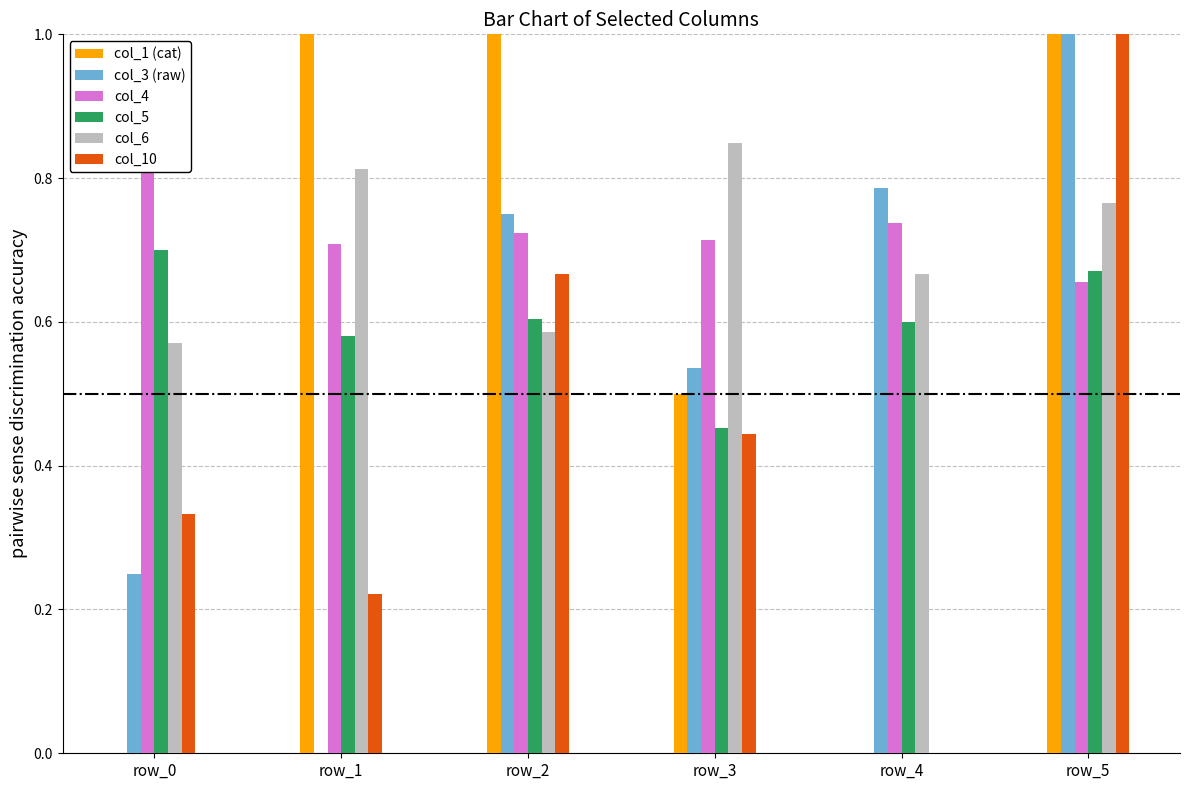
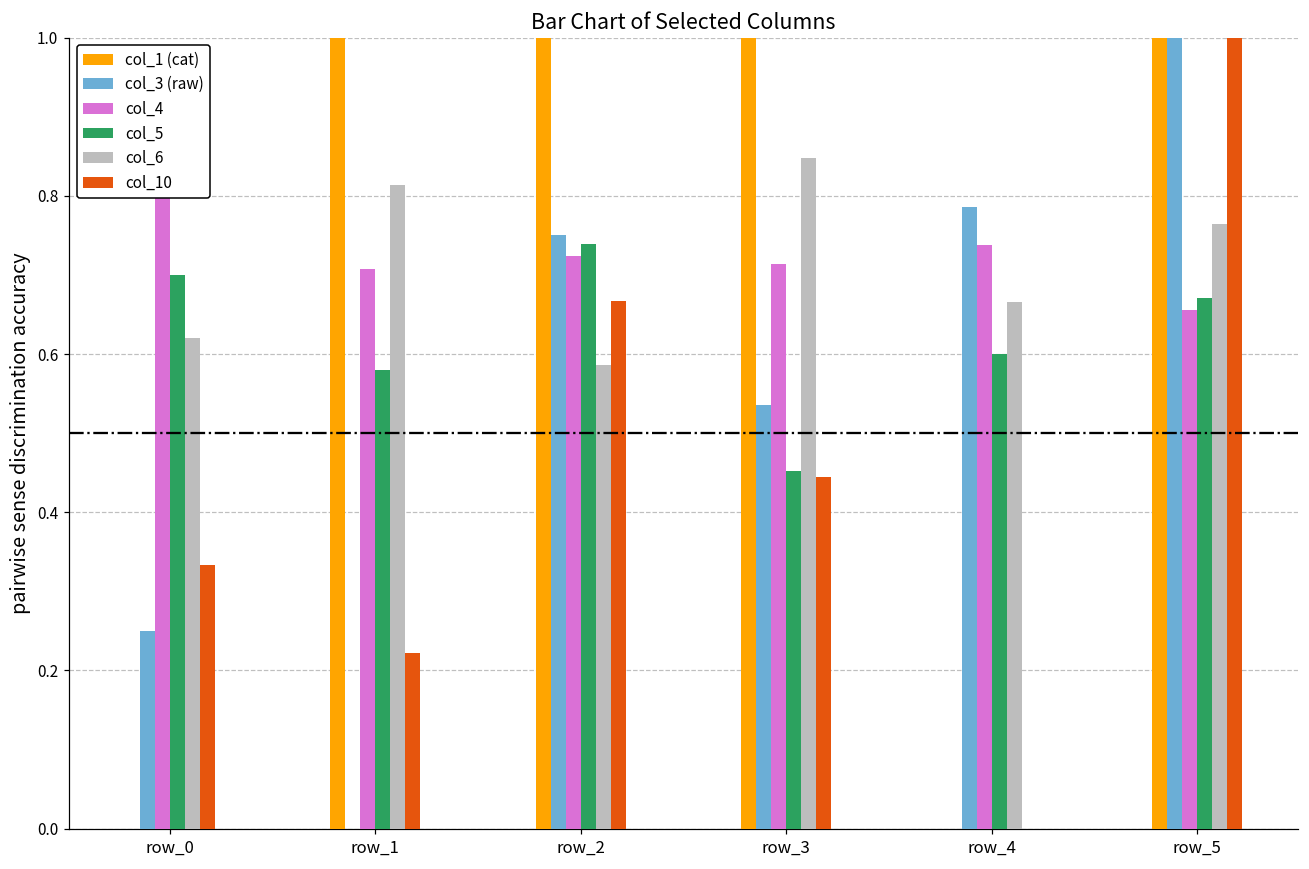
  {
    "col_1 (cat)": {
      "row_0": 0.00,
      "row_1": 1.00,
      "row_2": 1.00,
-     "row_3": 0.50,
+     "row_3": 1.00,
      "row_4": 0.00,
      "row_5": 1.00
    },
    "col_3 (raw)": {
      "row_0": 0.25,
      "row_1": 0.00,
      "row_2": 0.75,
      "row_3": 0.54,
      "row_4": 0.79,
      "row_5": 1.00
    },
    "col_4": {
      "row_1": 0.71,
      "row_2": 0.72,
      "row_3": 0.71,
      "row_4": 0.74,
      "row_5": 0.66
    },
    "col_5": {
      "row_0": 0.70,
      "row_1": 0.58,
-     "row_2": 0.60,
+     "row_2": 0.74,
      "row_3": 0.45,
      "row_4": 0.60,
      "row_5": 0.67
    },
    "col_6": {
-     "row_0": 0.57,
+     "row_0": 0.62,
      "row_1": 0.81,
      "row_2": 0.59,
      "row_3": 0.85,
      "row_4": 0.67,
      "row_5": 0.77
    },
    "col_10": {
      "row_0": 0.33,
      "row_1": 0.22,
      "row_2": 0.67,
      "row_3": 0.44,
      "row_4": 0.00,
      "row_5": 1.00
    }
  }
